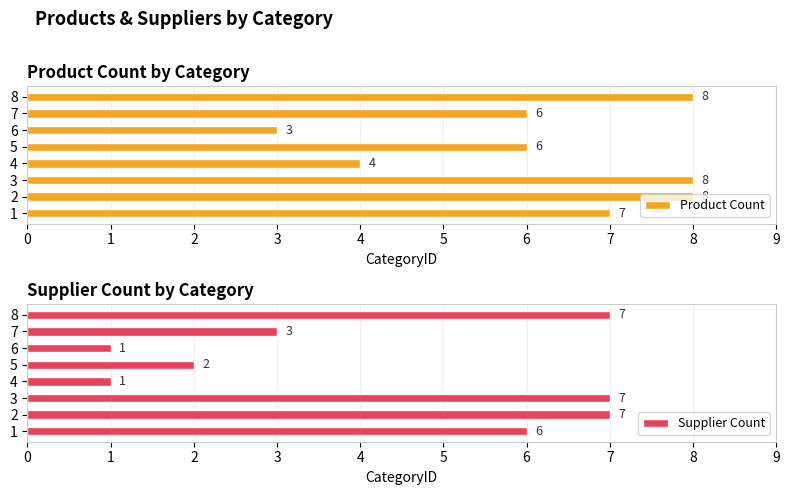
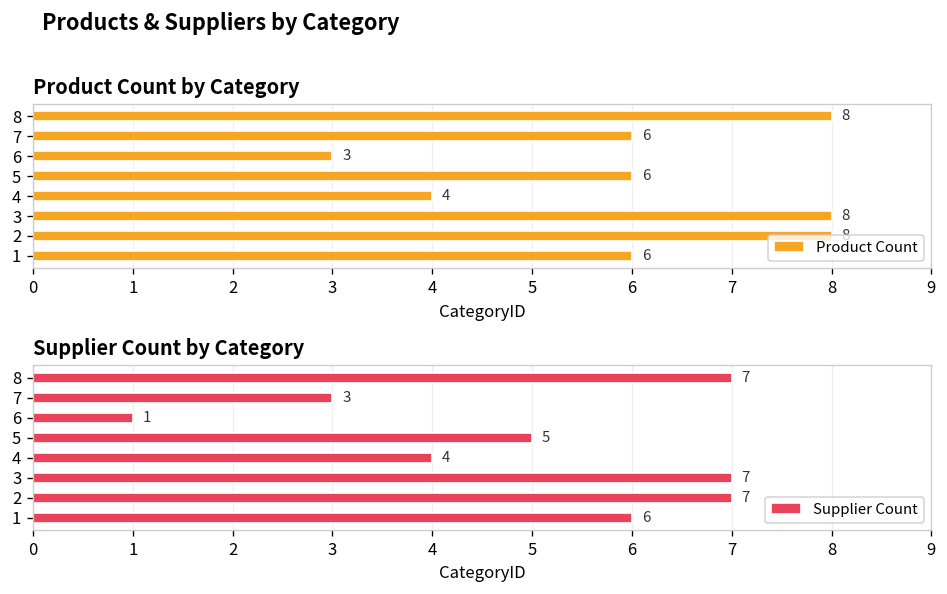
  {
    "Product Count by Category": {
      "8": 8,
      "7": 6,
      "6": 3,
      "5": 6,
      "4": 4,
      "3": 8,
-     "1": 7
+     "1": 6
    },
    "Supplier Count by Category": {
      "8": 7,
      "7": 3,
      "6": 1,
-     "5": 2,
-     "4": 1,
+     "5": 5,
+     "4": 4,
      "3": 7,
      "2": 7,
      "1": 6
    }
  }
